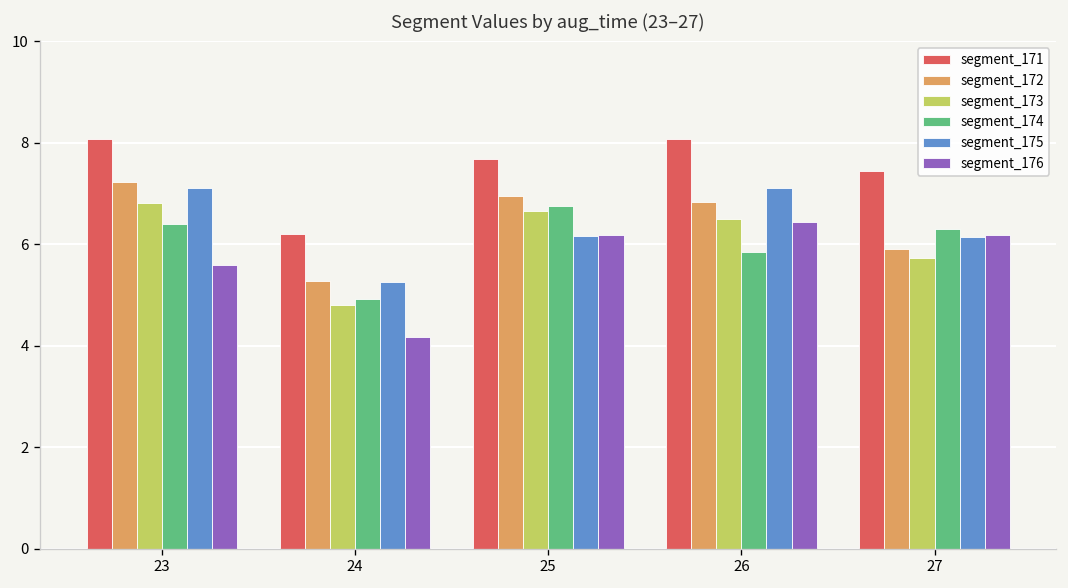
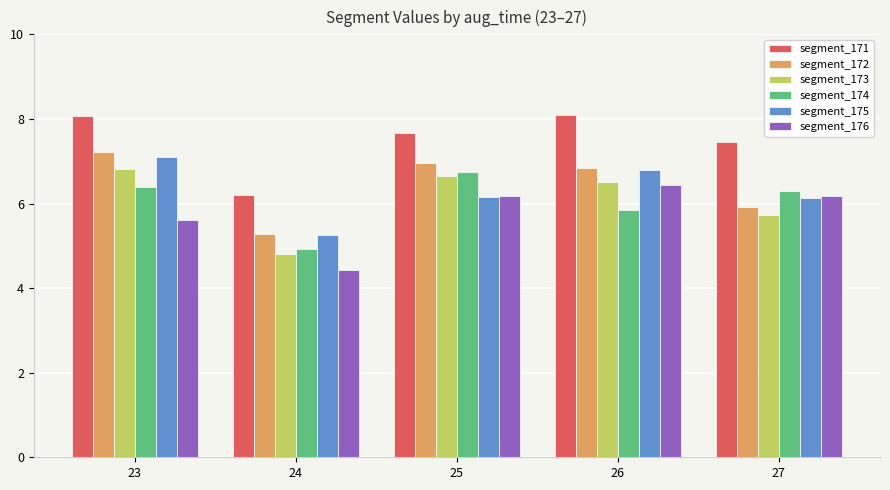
  {
    "segment_171": {
      "23": 8.1,
      "24": 6.2,
      "25": 7.7,
      "26": 8.1,
      "27": 7.4
    },
    "segment_174": {
      "23": 6.4,
      "24": 4.9,
      "25": 6.7,
      "26": 5.8,
      "27": 6.3
    },
    "segment_175": {
      "23": 7.1,
      "24": 5.3,
      "25": 6.2,
-     "26": 7.1,
+     "26": 6.8,
      "27": 6.1
    },
    "segment_176": {
      "23": 5.6,
-     "24": 4.2,
+     "24": 4.4,
      "25": 6.2,
      "26": 6.4,
      "27": 6.2
    }
  }
